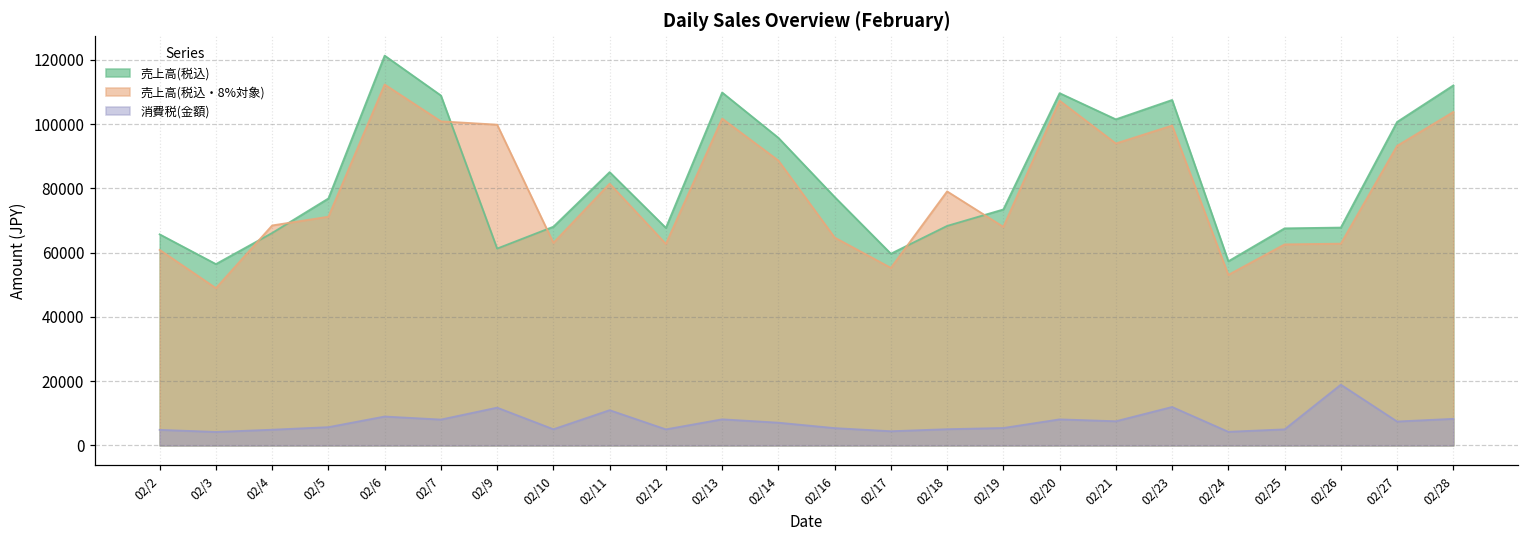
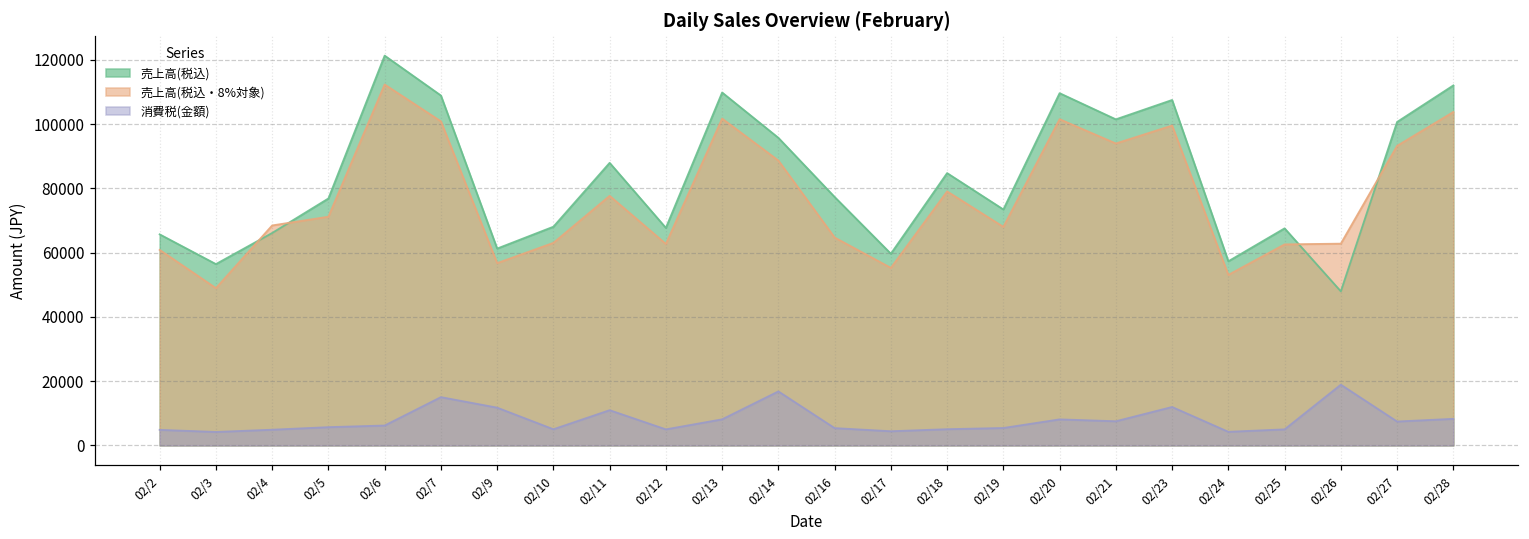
  {
    "売上高(税込)": {
      "02/2": 66000,
      "02/3": 56000,
      "02/4": 66000,
      "02/5": 77000,
      "02/6": 121000,
      "02/7": 109000,
      "02/9": 61000,
      "02/10": 68000,
-     "02/11": 85000,
+     "02/11": 88000,
      "02/12": 68000,
      "02/13": 110000,
      "02/14": 96000,
      "02/16": 77000,
      "02/17": 60000,
-     "02/18": 68000,
+     "02/18": 85000,
      "02/19": 73000,
      "02/20": 110000,
      "02/21": 101000,
      "02/23": 108000,
      "02/24": 57000,
      "02/25": 68000,
-     "02/26": 68000,
+     "02/26": 48000,
      "02/27": 101000,
      "02/28": 112000
    },
    "売上高(税込・8%対象)": {
      "02/2": 61000,
      "02/3": 49000,
      "02/4": 68000,
      "02/5": 71000,
      "02/6": 112000,
      "02/7": 101000,
-     "02/9": 100000,
+     "02/9": 57000,
      "02/10": 63000,
-     "02/11": 81000,
+     "02/11": 78000,
      "02/12": 63000,
      "02/13": 102000,
      "02/14": 89000,
      "02/16": 65000,
      "02/17": 55000,
      "02/18": 79000,
      "02/19": 68000,
-     "02/20": 107000,
+     "02/20": 102000,
      "02/21": 94000,
      "02/23": 100000,
      "02/24": 53000,
      "02/25": 63000,
      "02/26": 63000,
      "02/27": 93000,
      "02/28": 104000
    },
    "消費税(金額)": {
      "02/2": 5000,
      "02/3": 4000,
      "02/4": 5000,
      "02/5": 6000,
-     "02/6": 9000,
-     "02/7": 8000,
+     "02/6": 6000,
+     "02/7": 15000,
      "02/9": 12000,
      "02/10": 5000,
      "02/11": 11000,
      "02/12": 5000,
      "02/13": 8000,
-     "02/14": 7000,
+     "02/14": 17000,
      "02/16": 5000,
      "02/17": 4000,
      "02/18": 5000,
      "02/19": 5000,
      "02/20": 8000,
      "02/21": 8000,
      "02/23": 12000,
      "02/24": 4000,
      "02/25": 5000,
      "02/26": 19000,
      "02/27": 7000,
      "02/28": 8000
    }
  }
